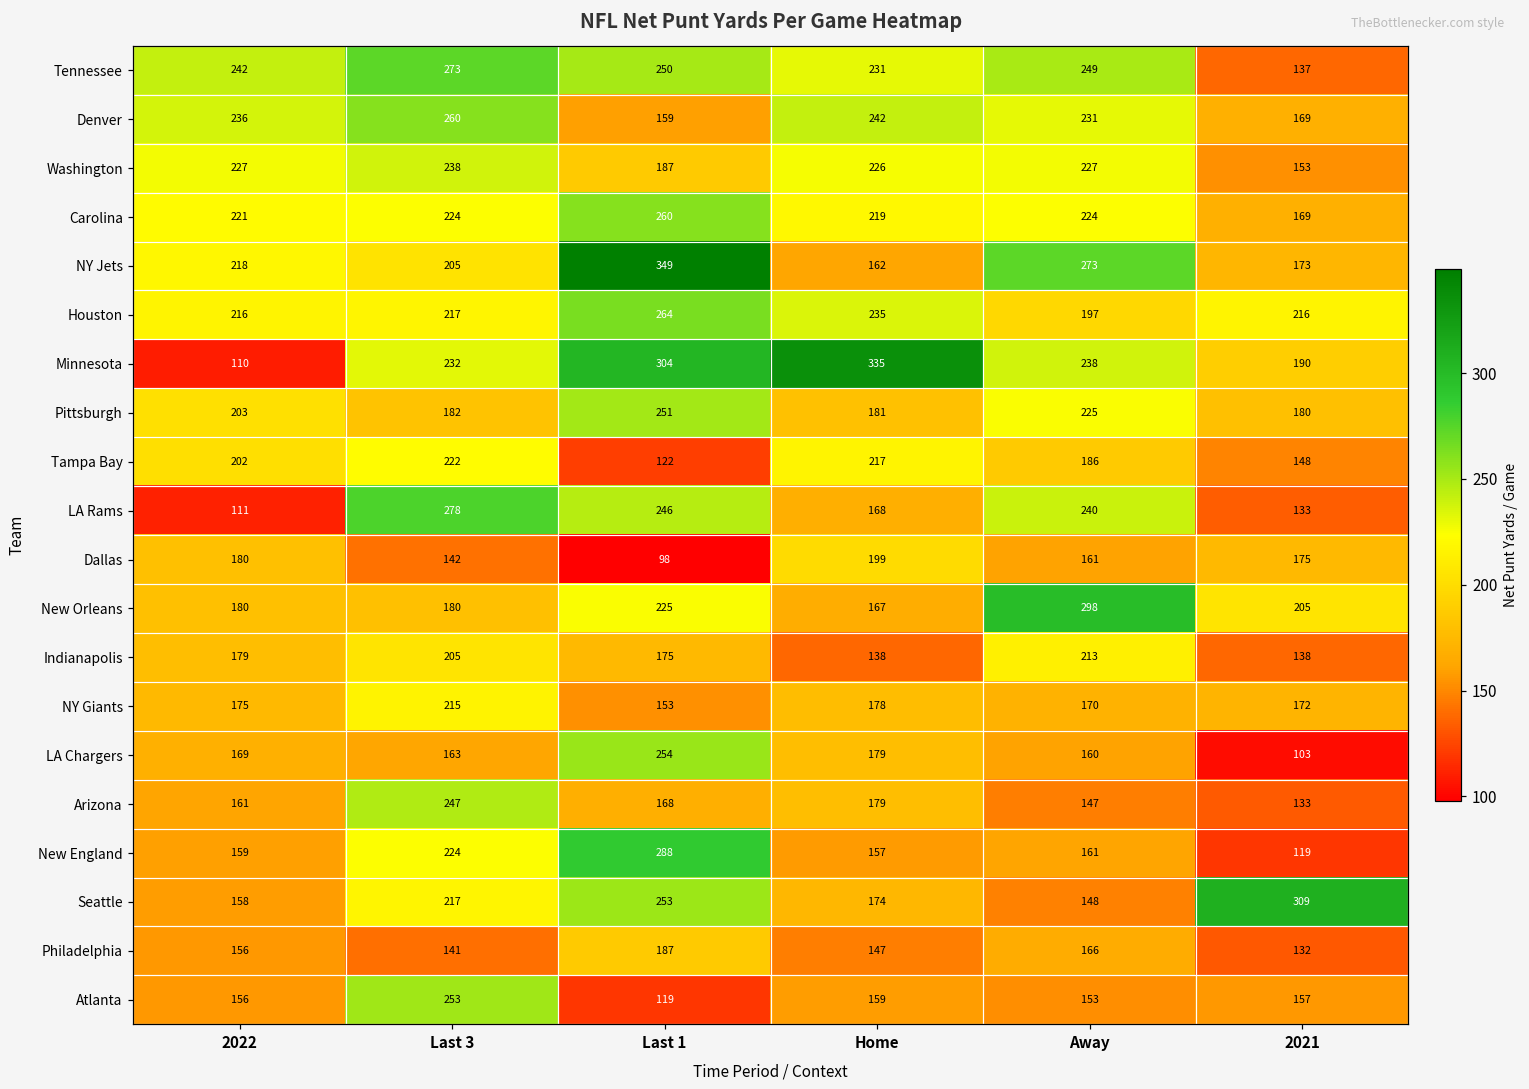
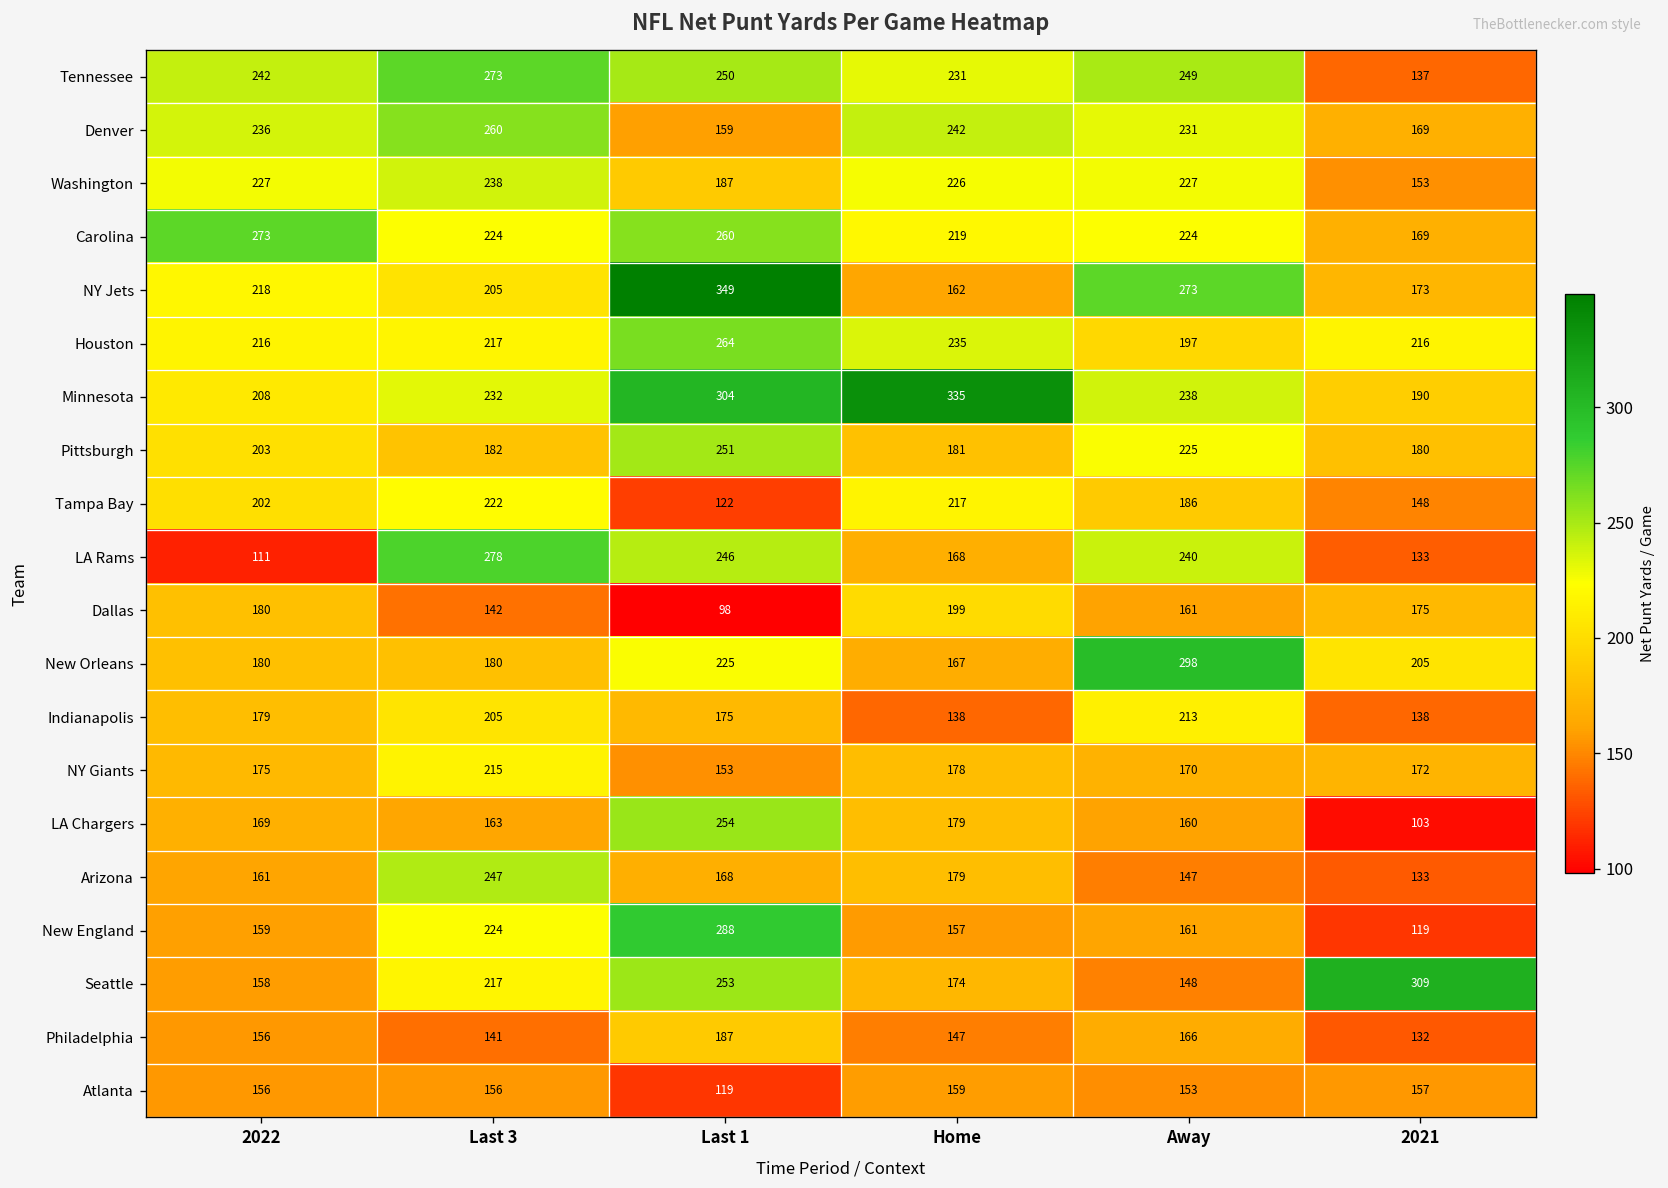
  {
    "Tennessee": {
      "2022": 242,
      "Last 3": 273,
      "Last 1": 250,
      "Home": 231,
      "Away": 249,
      "2021": 137
    },
    "Denver": {
      "2022": 236,
      "Last 3": 260,
      "Last 1": 159,
      "Home": 242,
      "Away": 231,
      "2021": 169
    },
    "Washington": {
      "2022": 227,
      "Last 3": 238,
      "Last 1": 187,
      "Home": 226,
      "Away": 227,
      "2021": 153
    },
    "Carolina": {
-     "2022": 221,
+     "2022": 273,
      "Last 3": 224,
      "Last 1": 260,
      "Home": 219,
      "Away": 224,
      "2021": 169
    },
    "NY Jets": {
      "2022": 218,
      "Last 3": 205,
      "Last 1": 349,
      "Home": 162,
      "Away": 273,
      "2021": 173
    },
    "Houston": {
      "2022": 216,
      "Last 3": 217,
      "Last 1": 264,
      "Home": 235,
      "Away": 197,
      "2021": 216
    },
    "Minnesota": {
-     "2022": 110,
+     "2022": 208,
      "Last 3": 232,
      "Last 1": 304,
      "Home": 335,
      "Away": 238,
      "2021": 190
    },
    "Pittsburgh": {
      "2022": 203,
      "Last 3": 182,
      "Last 1": 251,
      "Home": 181,
      "Away": 225,
      "2021": 180
    },
    "Tampa Bay": {
      "2022": 202,
      "Last 3": 222,
      "Last 1": 122,
      "Home": 217,
      "Away": 186,
      "2021": 148
    },
    "LA Rams": {
      "2022": 111,
      "Last 3": 278,
      "Last 1": 246,
      "Home": 168,
      "Away": 240,
      "2021": 133
    },
    "Dallas": {
      "2022": 180,
      "Last 3": 142,
      "Last 1": 98,
      "Home": 199,
      "Away": 161,
      "2021": 175
    },
    "New Orleans": {
      "2022": 180,
      "Last 3": 180,
      "Last 1": 225,
      "Home": 167,
      "Away": 298,
      "2021": 205
    },
    "Indianapolis": {
      "2022": 179,
      "Last 3": 205,
      "Last 1": 175,
      "Home": 138,
      "Away": 213,
      "2021": 138
    },
    "NY Giants": {
      "2022": 175,
      "Last 3": 215,
      "Last 1": 153,
      "Home": 178,
      "Away": 170,
      "2021": 172
    },
    "LA Chargers": {
      "2022": 169,
      "Last 3": 163,
      "Last 1": 254,
      "Home": 179,
      "Away": 160,
      "2021": 103
    },
    "Arizona": {
      "2022": 161,
      "Last 3": 247,
      "Last 1": 168,
      "Home": 179,
      "Away": 147,
      "2021": 133
    },
    "New England": {
      "2022": 159,
      "Last 3": 224,
      "Last 1": 288,
      "Home": 157,
      "Away": 161,
      "2021": 119
    },
    "Seattle": {
      "2022": 158,
      "Last 3": 217,
      "Last 1": 253,
      "Home": 174,
      "Away": 148,
      "2021": 309
    },
    "Philadelphia": {
      "2022": 156,
      "Last 3": 141,
      "Last 1": 187,
      "Home": 147,
      "Away": 166,
      "2021": 132
    },
    "Atlanta": {
      "2022": 156,
-     "Last 3": 253,
+     "Last 3": 156,
      "Last 1": 119,
      "Home": 159,
      "Away": 153,
      "2021": 157
    }
  }
